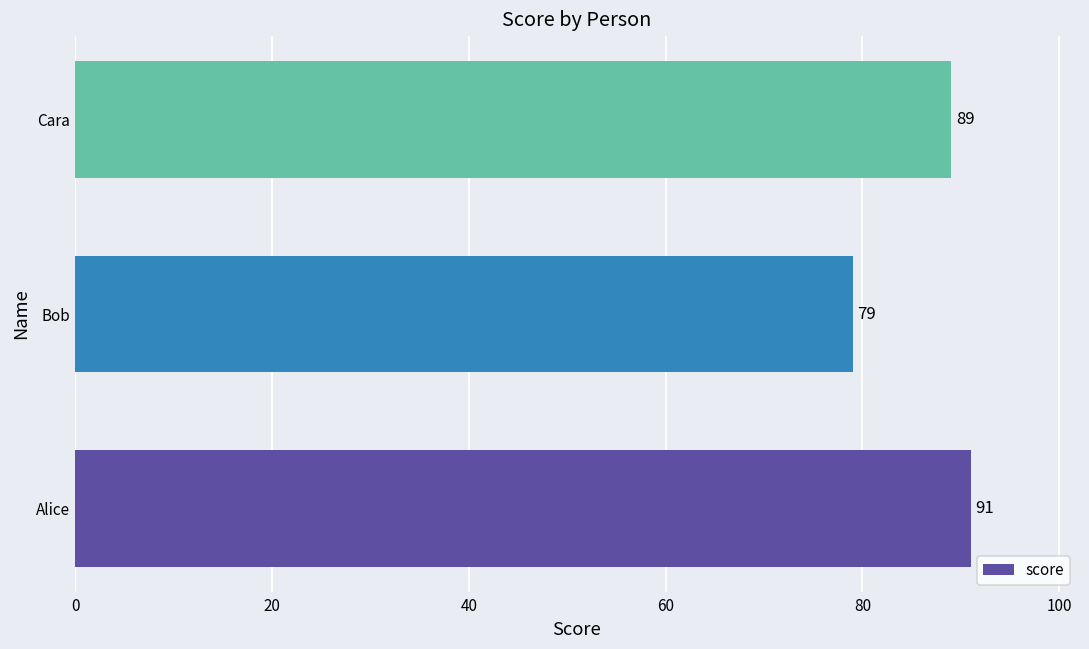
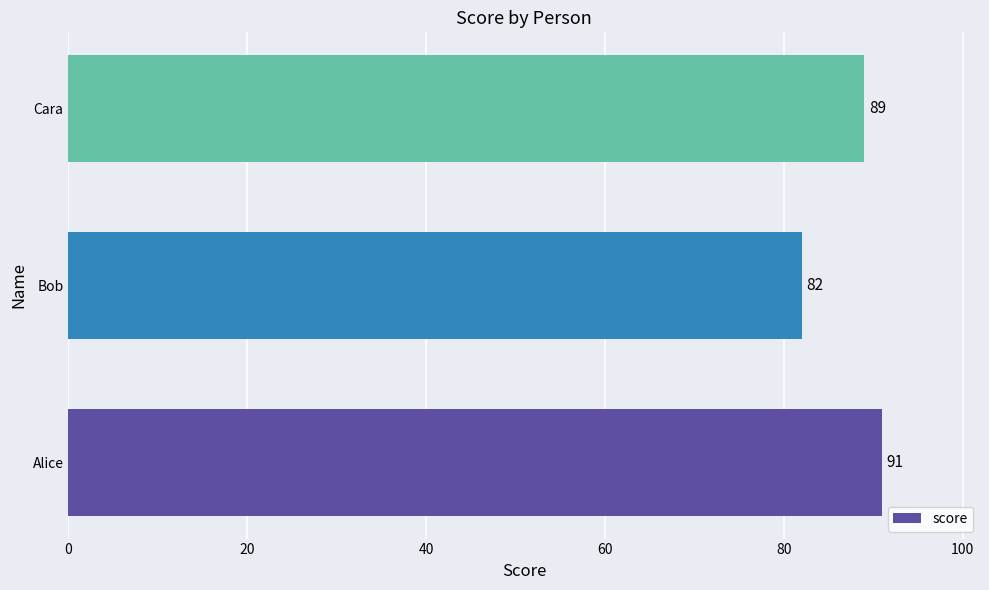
  {
    "Cara": 89,
-   "Bob": 79,
+   "Bob": 82,
    "Alice": 91
  }
